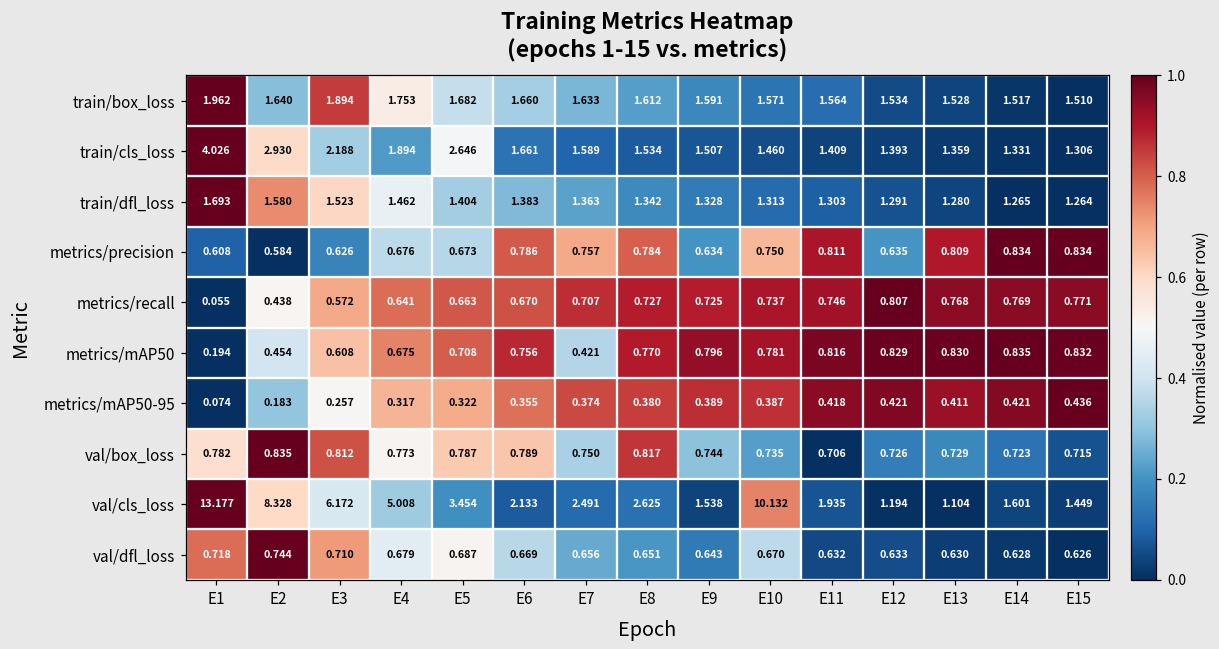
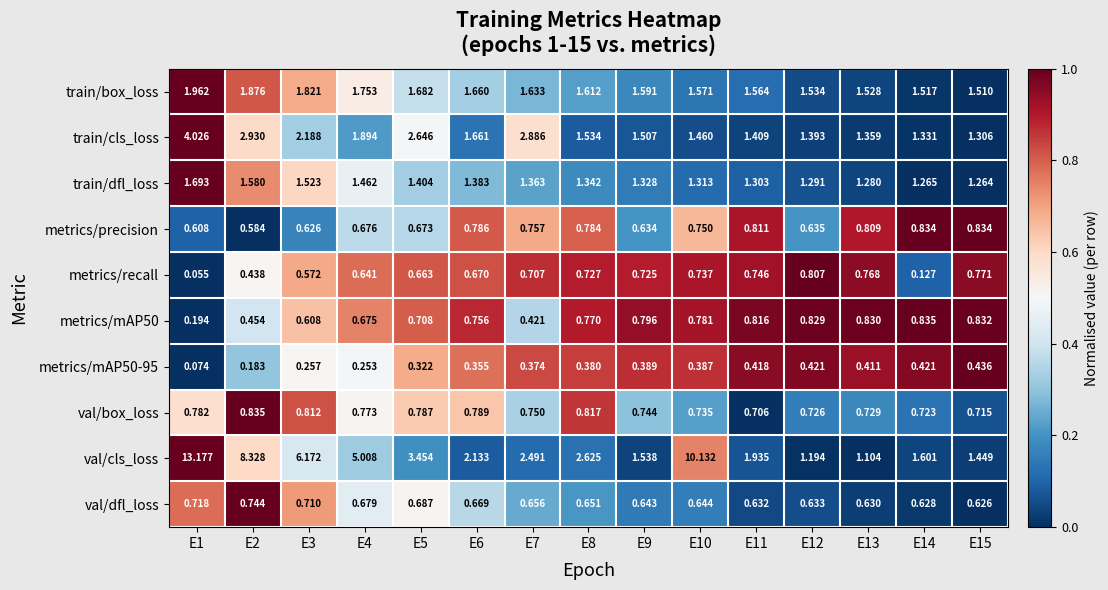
  {
    "train/box_loss": {
      "E1": 1.962,
-     "E2": 1.640,
-     "E3": 1.894,
+     "E2": 1.876,
+     "E3": 1.821,
      "E4": 1.753,
      "E5": 1.682,
      "E6": 1.660,
      "E7": 1.633,
      "E8": 1.612,
      "E9": 1.591,
      "E10": 1.571,
      "E11": 1.564,
      "E12": 1.534,
      "E13": 1.528,
      "E14": 1.517,
      "E15": 1.510
    },
    "train/cls_loss": {
      "E1": 4.026,
      "E2": 2.930,
      "E3": 2.188,
      "E4": 1.894,
      "E5": 2.646,
      "E6": 1.661,
-     "E7": 1.589,
+     "E7": 2.886,
      "E8": 1.534,
      "E9": 1.507,
      "E10": 1.460,
      "E11": 1.409,
      "E12": 1.393,
      "E13": 1.359,
      "E14": 1.331,
      "E15": 1.306
    },
    "train/dfl_loss": {
      "E1": 1.693,
      "E2": 1.580,
      "E3": 1.523,
      "E4": 1.462,
      "E5": 1.404,
      "E6": 1.383,
      "E7": 1.363,
      "E8": 1.342,
      "E9": 1.328,
      "E10": 1.313,
      "E11": 1.303,
      "E12": 1.291,
      "E13": 1.280,
      "E14": 1.265,
      "E15": 1.264
    },
    "metrics/precision": {
      "E1": 0.608,
      "E2": 0.584,
      "E3": 0.626,
      "E4": 0.676,
      "E5": 0.673,
      "E6": 0.786,
      "E7": 0.757,
      "E8": 0.784,
      "E9": 0.634,
      "E10": 0.750,
      "E11": 0.811,
      "E12": 0.635,
      "E13": 0.809,
      "E14": 0.834,
      "E15": 0.834
    },
    "metrics/recall": {
      "E1": 0.055,
      "E2": 0.438,
      "E3": 0.572,
      "E4": 0.641,
      "E5": 0.663,
      "E6": 0.670,
      "E7": 0.707,
      "E8": 0.727,
      "E9": 0.725,
      "E10": 0.737,
      "E11": 0.746,
      "E12": 0.807,
      "E13": 0.768,
-     "E14": 0.769,
+     "E14": 0.127,
      "E15": 0.771
    },
    "metrics/mAP50": {
      "E1": 0.194,
      "E2": 0.454,
      "E3": 0.608,
      "E4": 0.675,
      "E5": 0.708,
      "E6": 0.756,
      "E7": 0.421,
      "E8": 0.770,
      "E9": 0.796,
      "E10": 0.781,
      "E11": 0.816,
      "E12": 0.829,
      "E13": 0.830,
      "E14": 0.835,
      "E15": 0.832
    },
    "metrics/mAP50-95": {
      "E1": 0.074,
      "E2": 0.183,
      "E3": 0.257,
-     "E4": 0.317,
+     "E4": 0.253,
      "E5": 0.322,
      "E6": 0.355,
      "E7": 0.374,
      "E8": 0.380,
      "E9": 0.389,
      "E10": 0.387,
      "E11": 0.418,
      "E12": 0.421,
      "E13": 0.411,
      "E14": 0.421,
      "E15": 0.436
    },
    "val/box_loss": {
      "E1": 0.782,
      "E2": 0.835,
      "E3": 0.812,
      "E4": 0.773,
      "E5": 0.787,
      "E6": 0.789,
      "E7": 0.750,
      "E8": 0.817,
      "E9": 0.744,
      "E10": 0.735,
      "E11": 0.706,
      "E12": 0.726,
      "E13": 0.729,
      "E14": 0.723,
      "E15": 0.715
    },
    "val/cls_loss": {
      "E1": 13.177,
      "E2": 8.328,
      "E3": 6.172,
      "E4": 5.008,
      "E5": 3.454,
      "E6": 2.133,
      "E7": 2.491,
      "E8": 2.625,
      "E9": 1.538,
      "E10": 10.132,
      "E11": 1.935,
      "E12": 1.194,
      "E13": 1.104,
      "E14": 1.601,
      "E15": 1.449
    },
    "val/dfl_loss": {
      "E1": 0.718,
      "E2": 0.744,
      "E3": 0.710,
      "E4": 0.679,
      "E5": 0.687,
      "E6": 0.669,
      "E7": 0.656,
      "E8": 0.651,
      "E9": 0.643,
-     "E10": 0.670,
+     "E10": 0.644,
      "E11": 0.632,
      "E12": 0.633,
      "E13": 0.630,
      "E14": 0.628,
      "E15": 0.626
    }
  }
